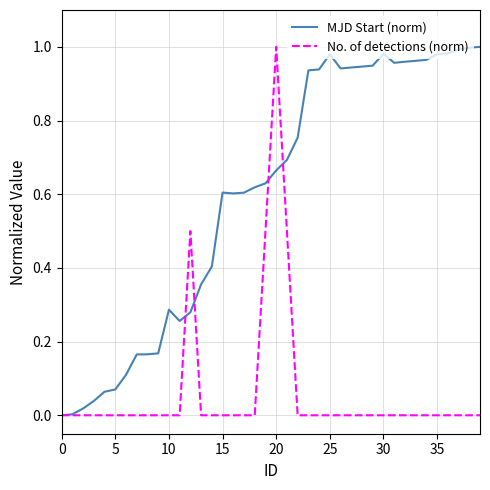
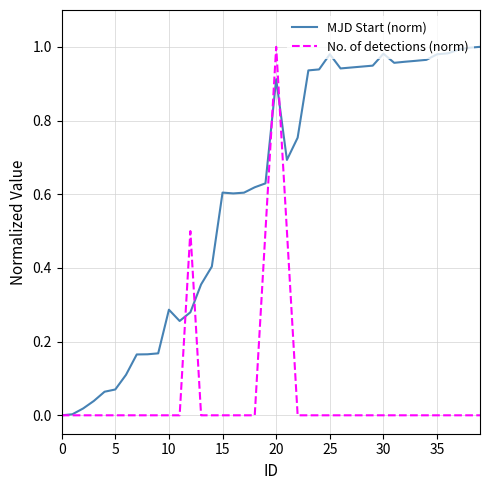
  {
    "MJD Start (norm)": {
      "5": 0.07,
      "10": 0.29,
      "15": 0.60,
-     "20": 0.66
+     "20": 0.91
    },
    "No. of detections (norm)": {
      "5": 0.00,
      "10": 0.00,
      "15": 0.00,
      "20": 1.00,
      "25": 0.00,
      "30": 0.00,
      "35": 0.00
    }
  }
